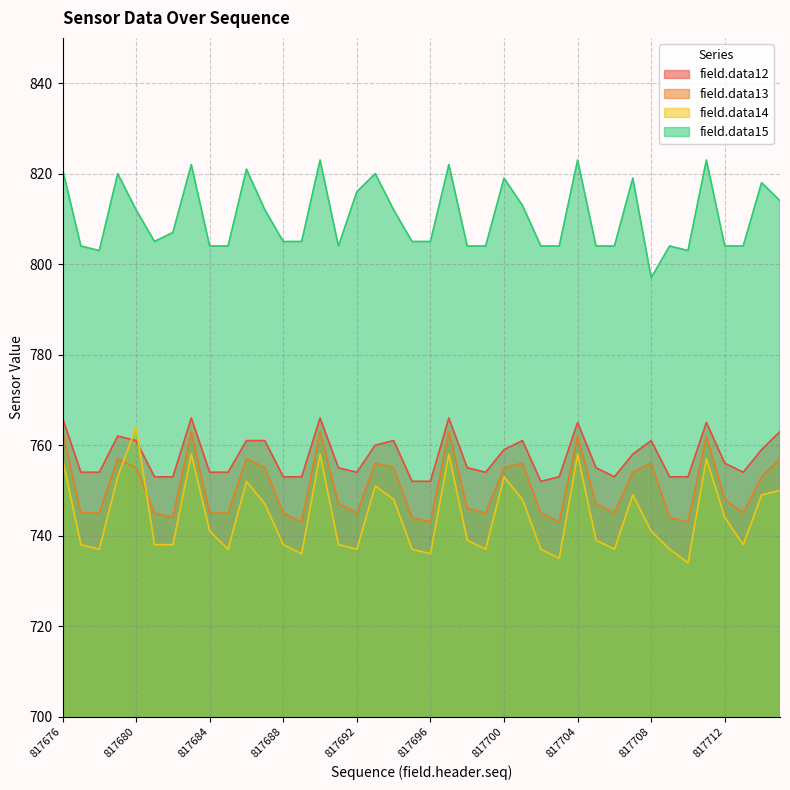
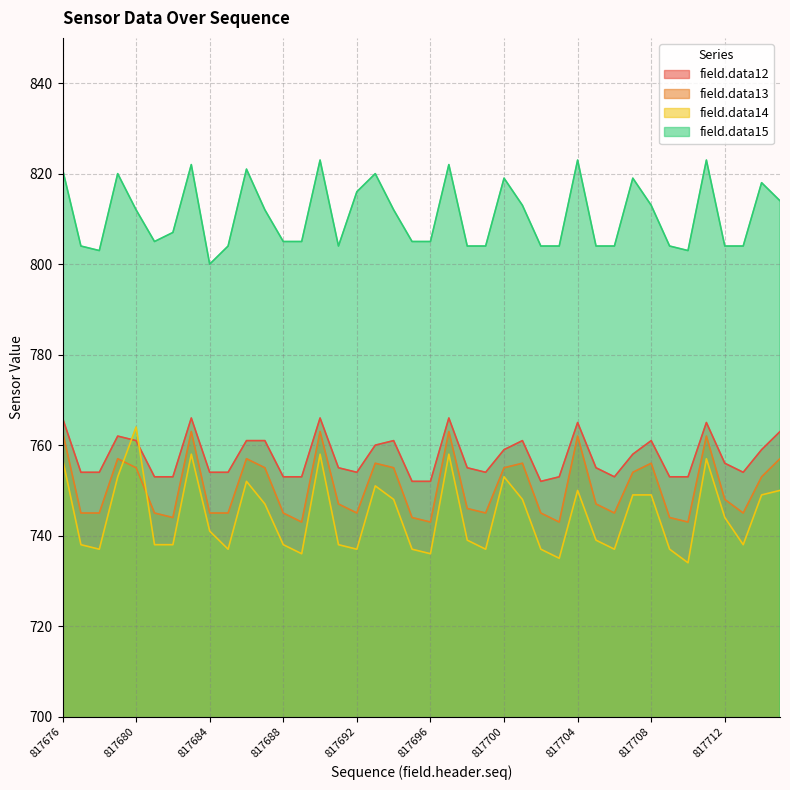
  {
    "field.data14": {
      "817676": 757,
      "817680": 764,
      "817684": 741,
      "817688": 738,
      "817692": 737,
      "817696": 736,
      "817700": 753,
-     "817704": 758,
-     "817708": 741,
+     "817704": 750,
+     "817708": 749,
      "817712": 744
    },
    "field.data15": {
      "817676": 821,
      "817680": 812,
-     "817684": 804,
+     "817684": 800,
      "817688": 805,
      "817692": 816,
      "817696": 805,
      "817700": 819,
      "817704": 823,
-     "817708": 797,
+     "817708": 813,
      "817712": 804
    }
  }
